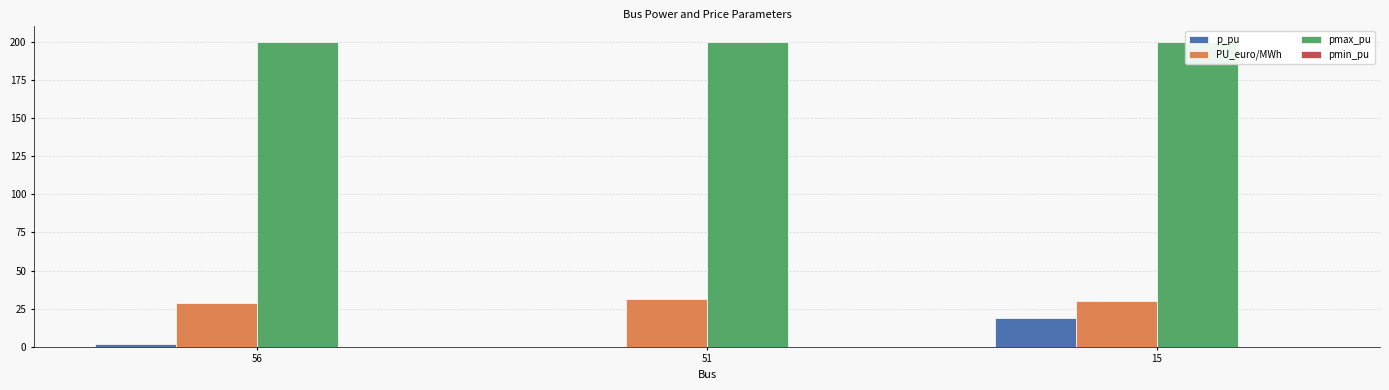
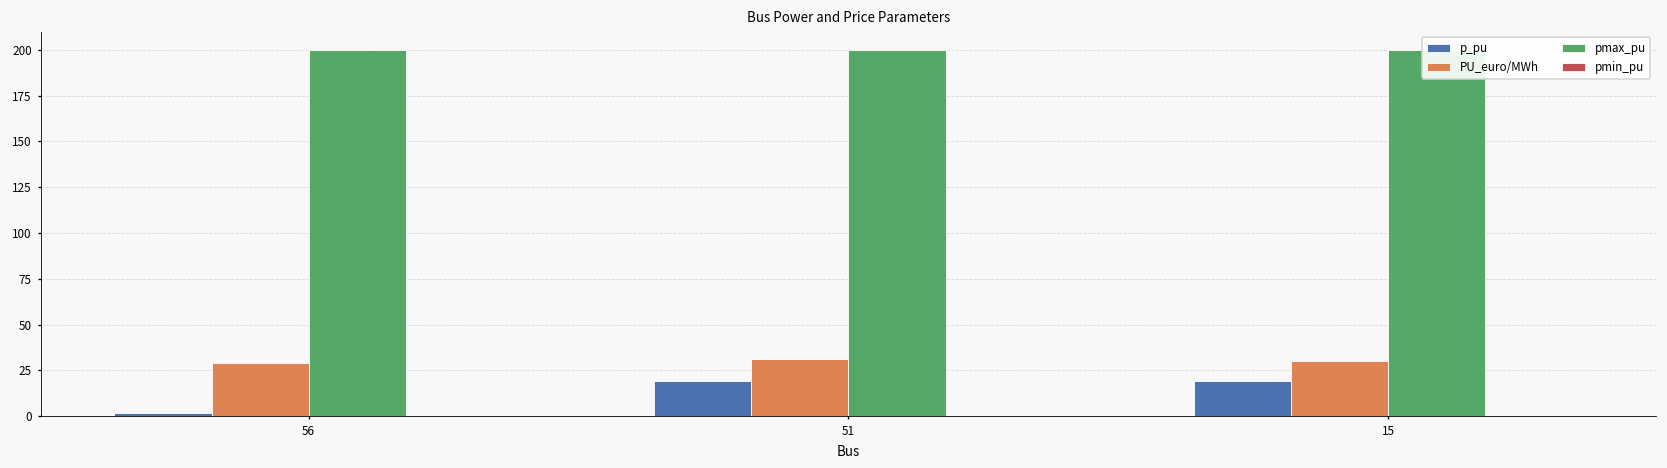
  {
    "p_pu": {
      "56": 2,
-     "51": 0,
+     "51": 19,
      "15": 19
    },
    "pmax_pu": {
      "56": 200,
      "51": 200
    }
  }
